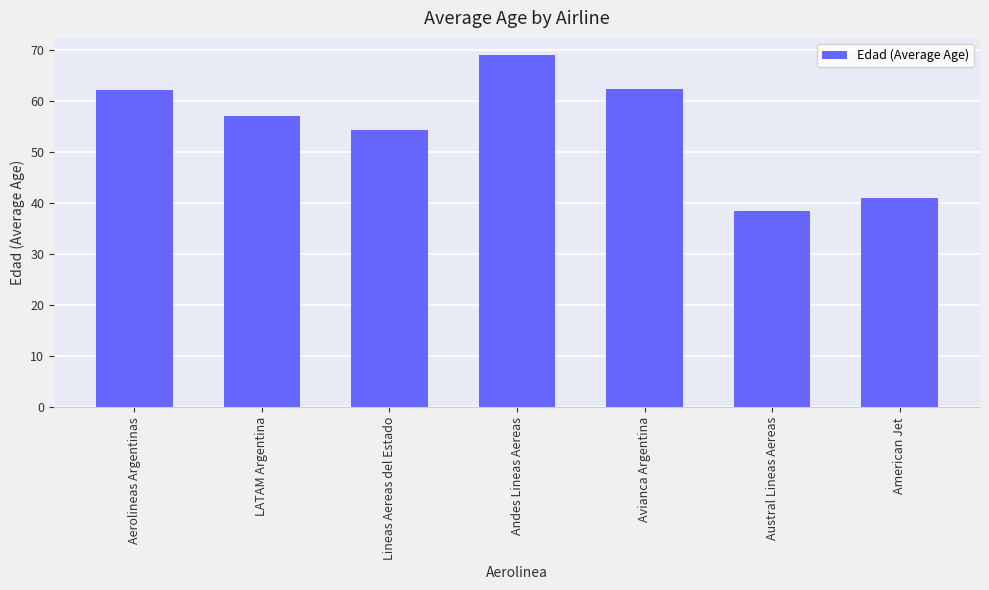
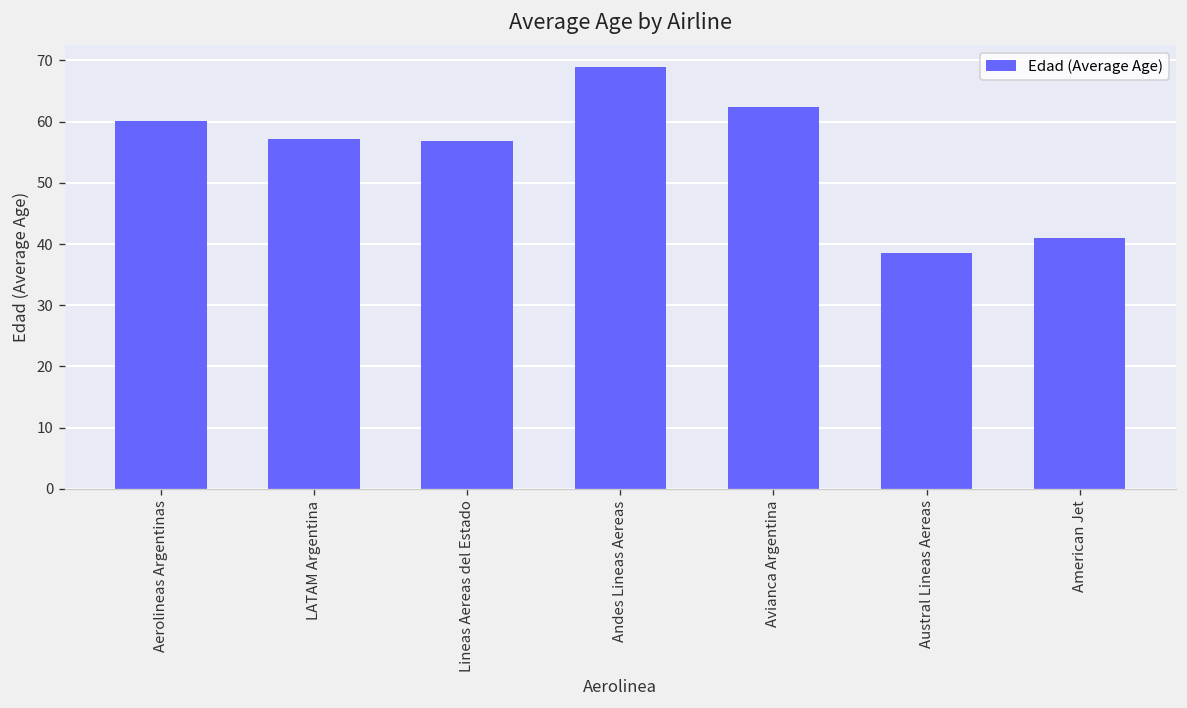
  {
-   "Aerolineas Argentinas": 62,
+   "Aerolineas Argentinas": 60,
    "LATAM Argentina": 57,
-   "Lineas Aereas del Estado": 54,
+   "Lineas Aereas del Estado": 57,
    "Andes Lineas Aereas": 69,
    "Avianca Argentina": 62,
    "Austral Lineas Aereas": 39,
    "American Jet": 41
  }
